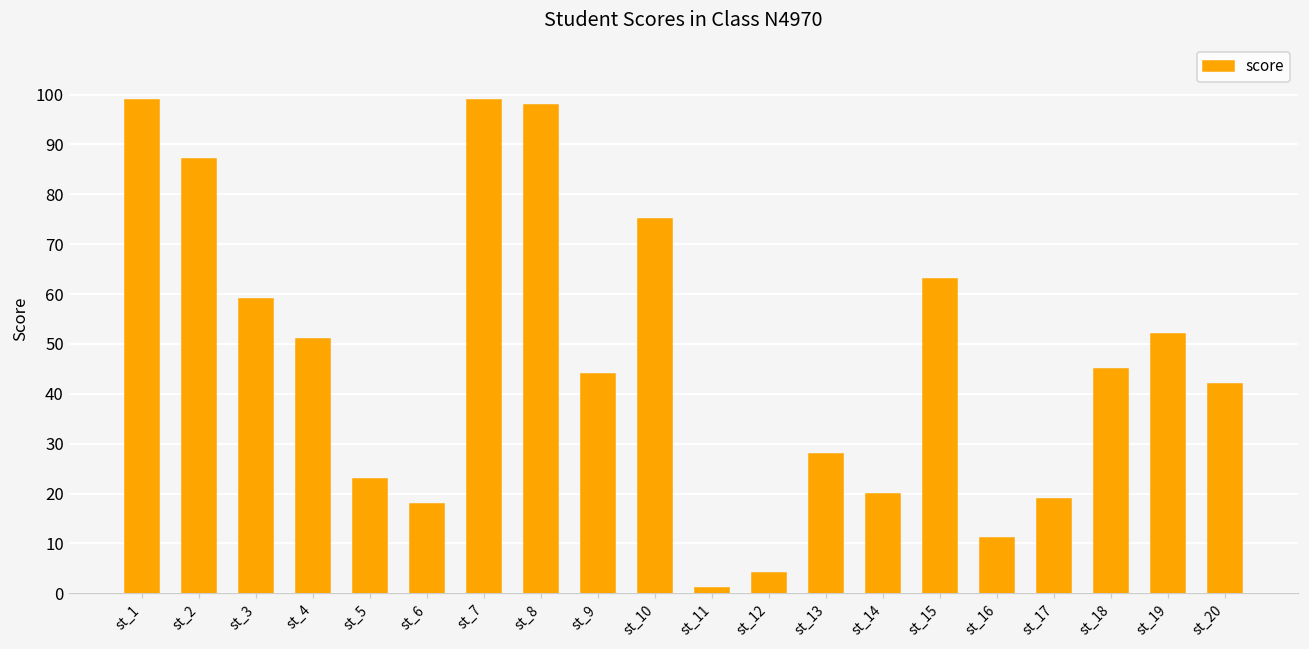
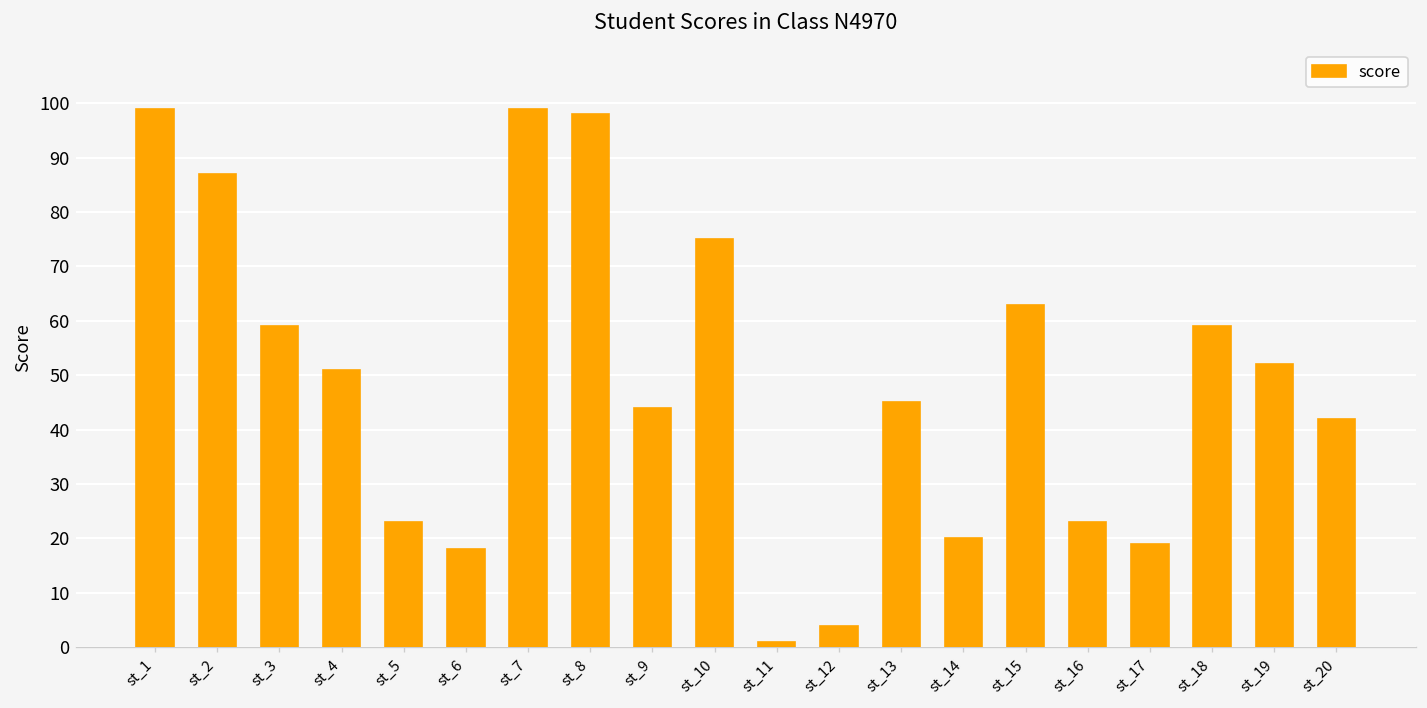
  {
    "st_1": 99,
    "st_2": 87,
    "st_3": 59,
    "st_4": 51,
    "st_5": 23,
    "st_6": 18,
    "st_7": 99,
    "st_8": 98,
    "st_9": 44,
    "st_10": 75,
    "st_11": 1,
    "st_12": 4,
-   "st_13": 28,
+   "st_13": 45,
    "st_14": 20,
    "st_15": 63,
-   "st_16": 11,
+   "st_16": 23,
    "st_17": 19,
-   "st_18": 45,
+   "st_18": 59,
    "st_19": 52,
    "st_20": 42
  }
